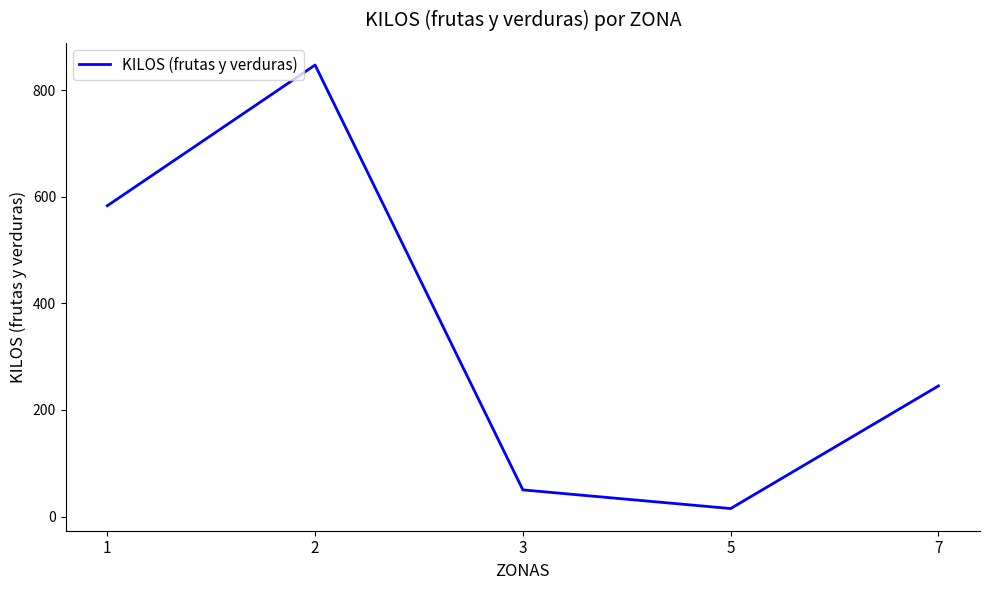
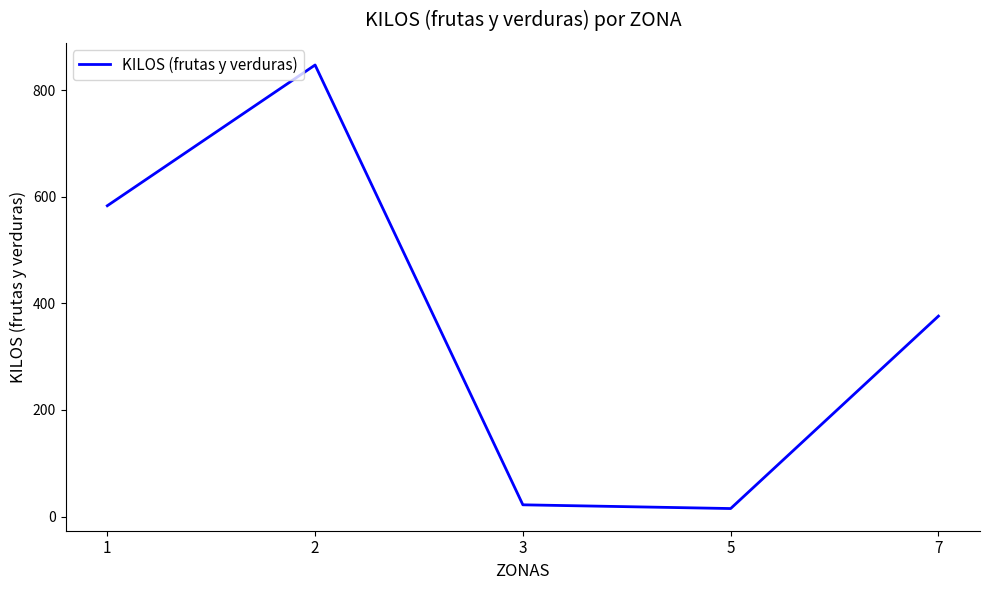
  {
    "1": 580,
    "2": 850,
-   "3": 50,
+   "3": 20,
    "5": 20,
-   "7": 250
+   "7": 380
  }
